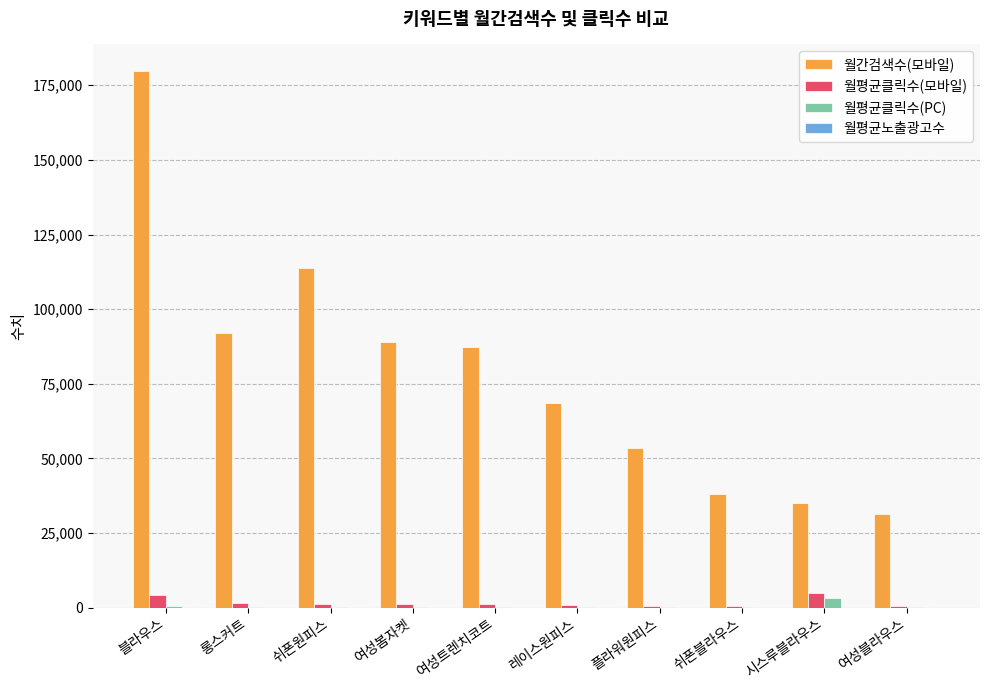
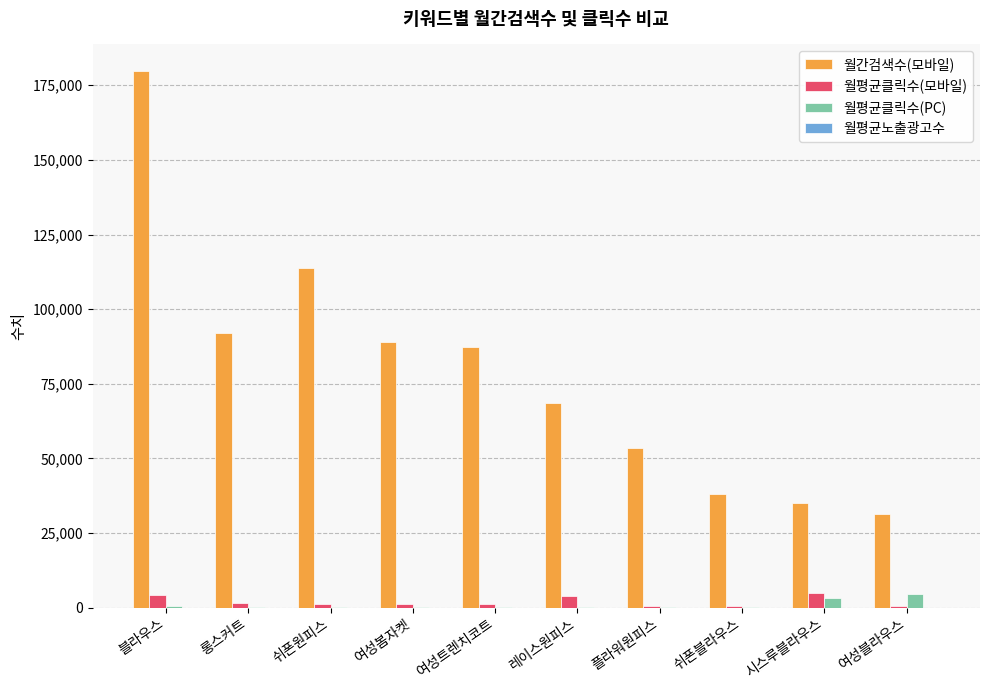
  {
    "월간검색수(모바일)": {
      "블라우스": "180,000",
      "롱스커트": "92,000",
      "쉬폰원피스": "114,000",
      "여성봄자켓": "89,000",
      "여성트렌치코트": "87,000",
      "레이스원피스": "69,000",
      "플라워원피스": "53,000",
      "쉬폰블라우스": "38,000",
      "시스루블라우스": "35,000",
      "여성블라우스": "31,000"
    },
    "월평균클릭수(모바일)": {
      "블라우스": "4,000",
      "롱스커트": "1,000",
      "쉬폰원피스": "1,000",
      "여성봄자켓": "1,000",
      "여성트렌치코트": "1,000",
-     "레이스원피스": "1,000",
+     "레이스원피스": "4,000",
      "시스루블라우스": "5,000"
    },
    "월평균클릭수(PC)": {
      "시스루블라우스": "3,000",
-     "여성블라우스": "0"
+     "여성블라우스": "4,000"
    }
  }
